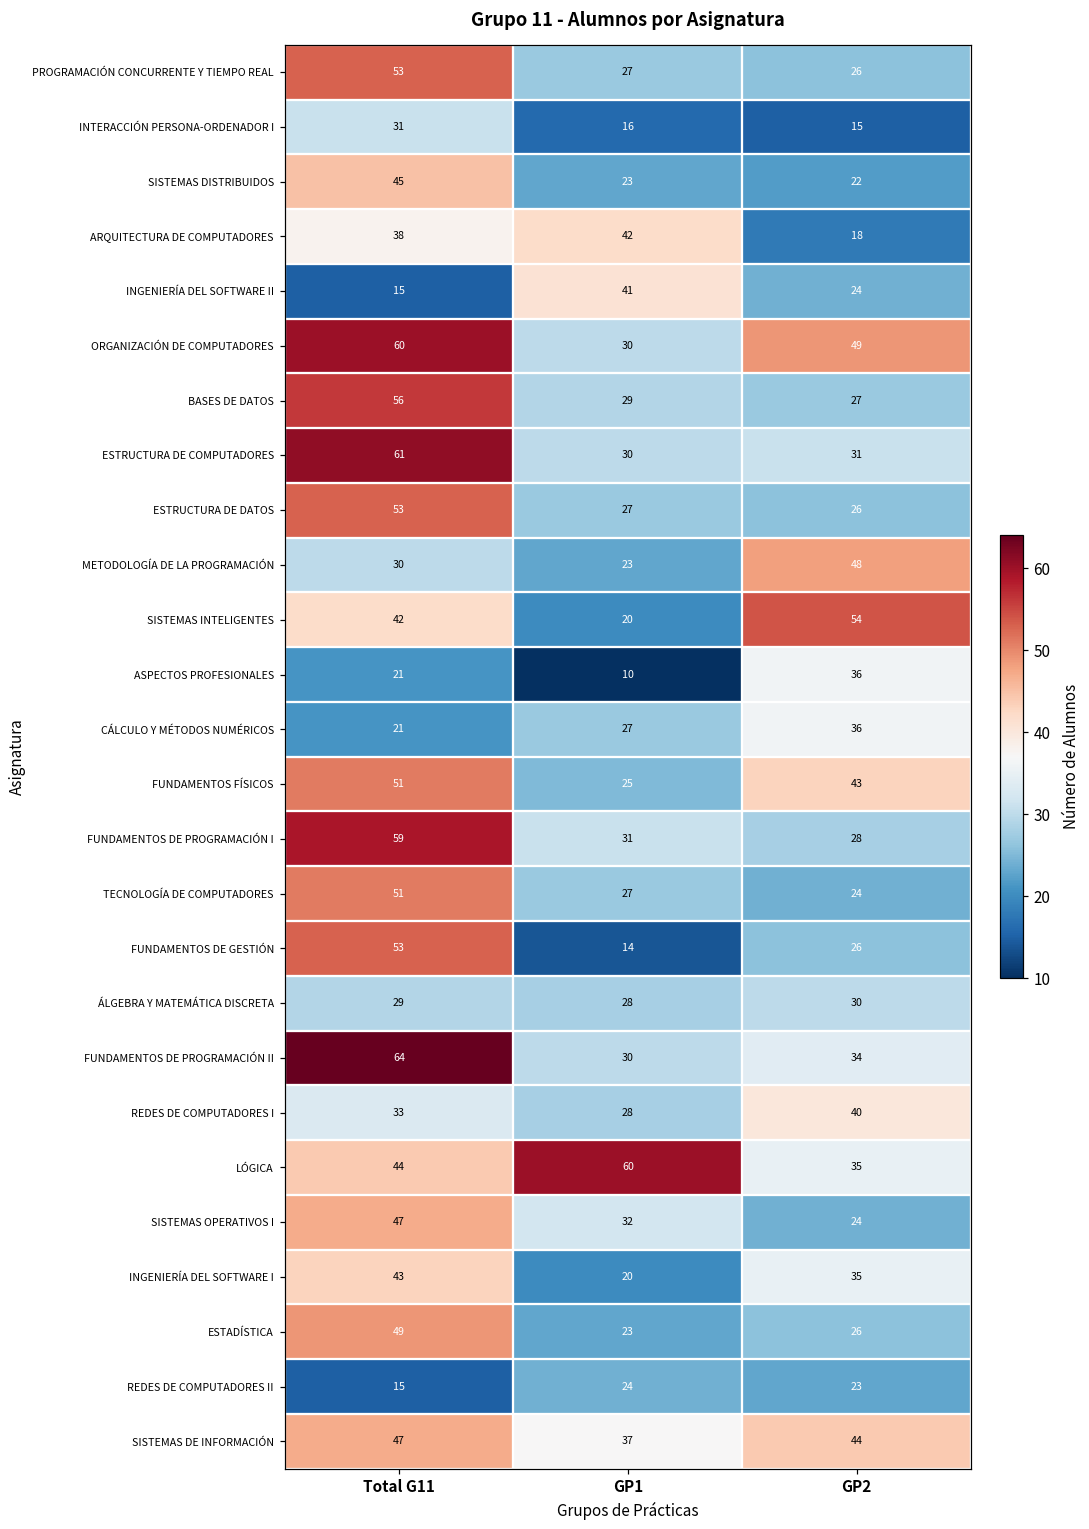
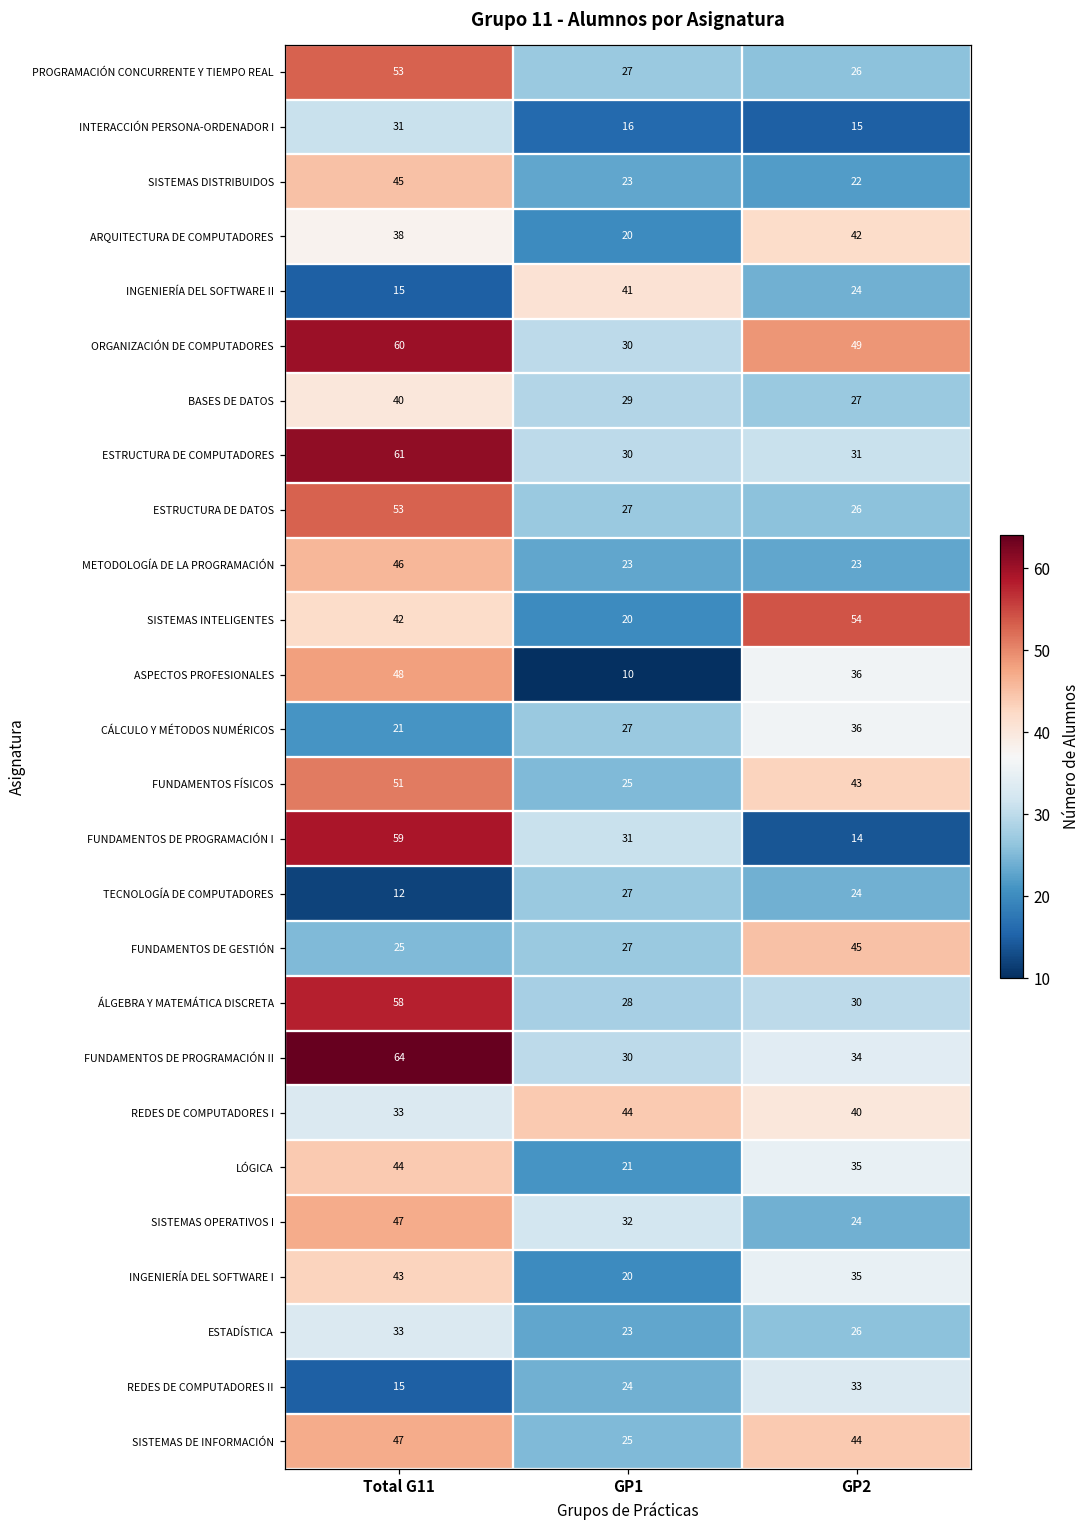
  {
    "PROGRAMACIÓN CONCURRENTE Y TIEMPO REAL": {
      "Total G11": 53,
      "GP1": 27,
      "GP2": 26
    },
    "INTERACCIÓN PERSONA-ORDENADOR I": {
      "Total G11": 31,
      "GP1": 16,
      "GP2": 15
    },
    "SISTEMAS DISTRIBUIDOS": {
      "Total G11": 45,
      "GP1": 23,
      "GP2": 22
    },
    "ARQUITECTURA DE COMPUTADORES": {
      "Total G11": 38,
-     "GP1": 42,
-     "GP2": 18
+     "GP1": 20,
+     "GP2": 42
    },
    "INGENIERÍA DEL SOFTWARE II": {
      "Total G11": 15,
      "GP1": 41,
      "GP2": 24
    },
    "ORGANIZACIÓN DE COMPUTADORES": {
      "Total G11": 60,
      "GP1": 30,
      "GP2": 49
    },
    "BASES DE DATOS": {
-     "Total G11": 56,
+     "Total G11": 40,
      "GP1": 29,
      "GP2": 27
    },
    "ESTRUCTURA DE COMPUTADORES": {
      "Total G11": 61,
      "GP1": 30,
      "GP2": 31
    },
    "ESTRUCTURA DE DATOS": {
      "Total G11": 53,
      "GP1": 27,
      "GP2": 26
    },
    "METODOLOGÍA DE LA PROGRAMACIÓN": {
-     "Total G11": 30,
+     "Total G11": 46,
      "GP1": 23,
-     "GP2": 48
+     "GP2": 23
    },
    "SISTEMAS INTELIGENTES": {
      "Total G11": 42,
      "GP1": 20,
      "GP2": 54
    },
    "ASPECTOS PROFESIONALES": {
-     "Total G11": 21,
+     "Total G11": 48,
      "GP1": 10,
      "GP2": 36
    },
    "CÁLCULO Y MÉTODOS NUMÉRICOS": {
      "Total G11": 21,
      "GP1": 27,
      "GP2": 36
    },
    "FUNDAMENTOS FÍSICOS": {
      "Total G11": 51,
      "GP1": 25,
      "GP2": 43
    },
    "FUNDAMENTOS DE PROGRAMACIÓN I": {
      "Total G11": 59,
      "GP1": 31,
-     "GP2": 28
+     "GP2": 14
    },
    "TECNOLOGÍA DE COMPUTADORES": {
-     "Total G11": 51,
+     "Total G11": 12,
      "GP1": 27,
      "GP2": 24
    },
    "FUNDAMENTOS DE GESTIÓN": {
-     "Total G11": 53,
-     "GP1": 14,
-     "GP2": 26
+     "Total G11": 25,
+     "GP1": 27,
+     "GP2": 45
    },
    "ÁLGEBRA Y MATEMÁTICA DISCRETA": {
-     "Total G11": 29,
+     "Total G11": 58,
      "GP1": 28,
      "GP2": 30
    },
    "FUNDAMENTOS DE PROGRAMACIÓN II": {
      "Total G11": 64,
      "GP1": 30,
      "GP2": 34
    },
    "REDES DE COMPUTADORES I": {
      "Total G11": 33,
-     "GP1": 28,
+     "GP1": 44,
      "GP2": 40
    },
    "LÓGICA": {
      "Total G11": 44,
-     "GP1": 60,
+     "GP1": 21,
      "GP2": 35
    },
    "SISTEMAS OPERATIVOS I": {
      "Total G11": 47,
      "GP1": 32,
      "GP2": 24
    },
    "INGENIERÍA DEL SOFTWARE I": {
      "Total G11": 43,
      "GP1": 20,
      "GP2": 35
    },
    "ESTADÍSTICA": {
-     "Total G11": 49,
+     "Total G11": 33,
      "GP1": 23,
      "GP2": 26
    },
    "REDES DE COMPUTADORES II": {
      "Total G11": 15,
      "GP1": 24,
-     "GP2": 23
+     "GP2": 33
    },
    "SISTEMAS DE INFORMACIÓN": {
      "Total G11": 47,
-     "GP1": 37,
+     "GP1": 25,
      "GP2": 44
    }
  }
